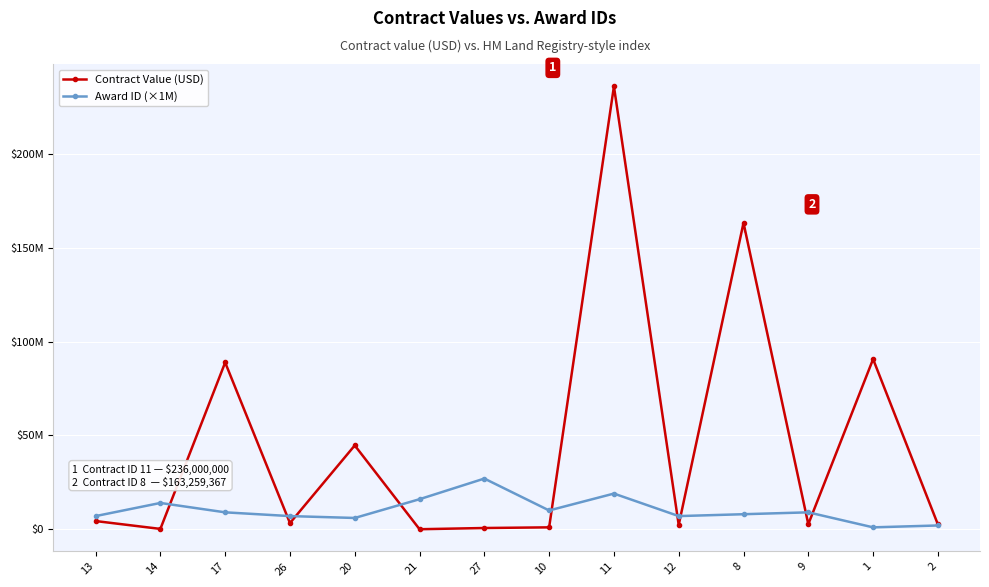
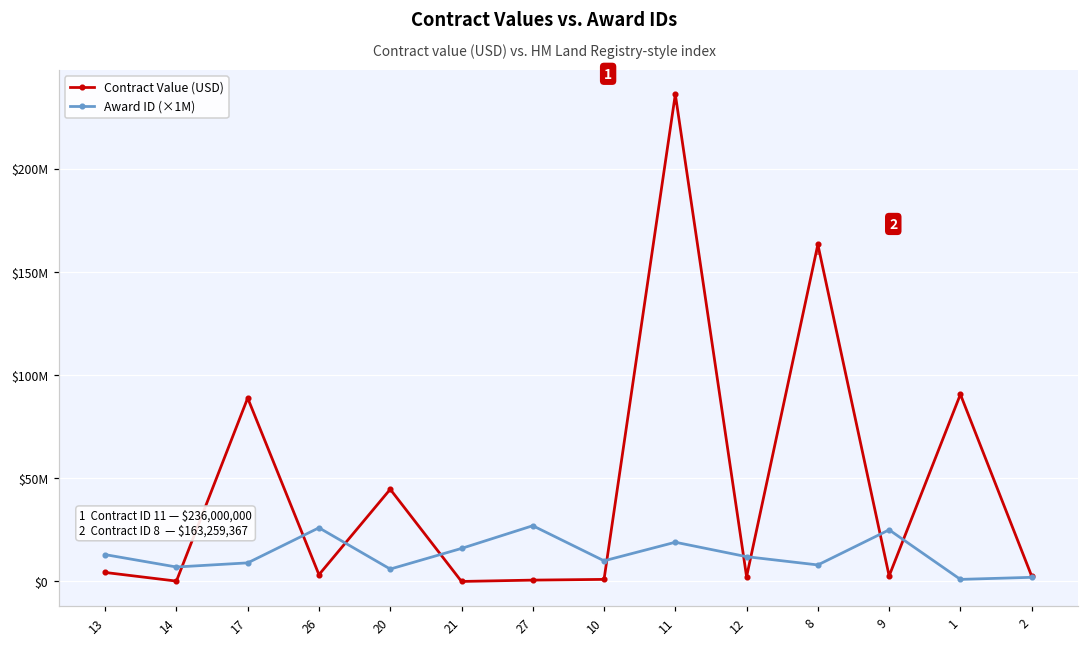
  {
    "Award ID (×1M)": {
-     "13": "$7000000",
-     "14": "$14000000",
+     "13": "$13000000",
+     "14": "$7000000",
      "17": "$9000000",
-     "26": "$7000000",
+     "26": "$26000000",
      "20": "$6000000",
      "21": "$16000000",
      "27": "$27000000",
      "10": "$10000000",
      "11": "$19000000",
-     "12": "$7000000",
+     "12": "$12000000",
      "8": "$8000000",
-     "9": "$9000000",
+     "9": "$25000000",
      "1": "$1000000"
    }
  }
